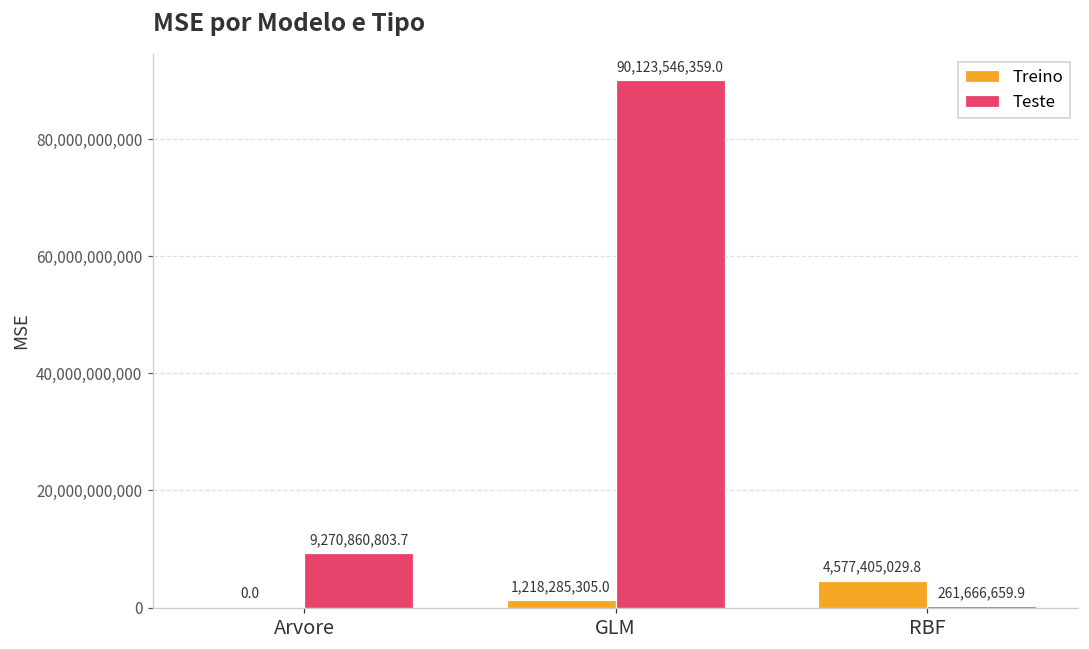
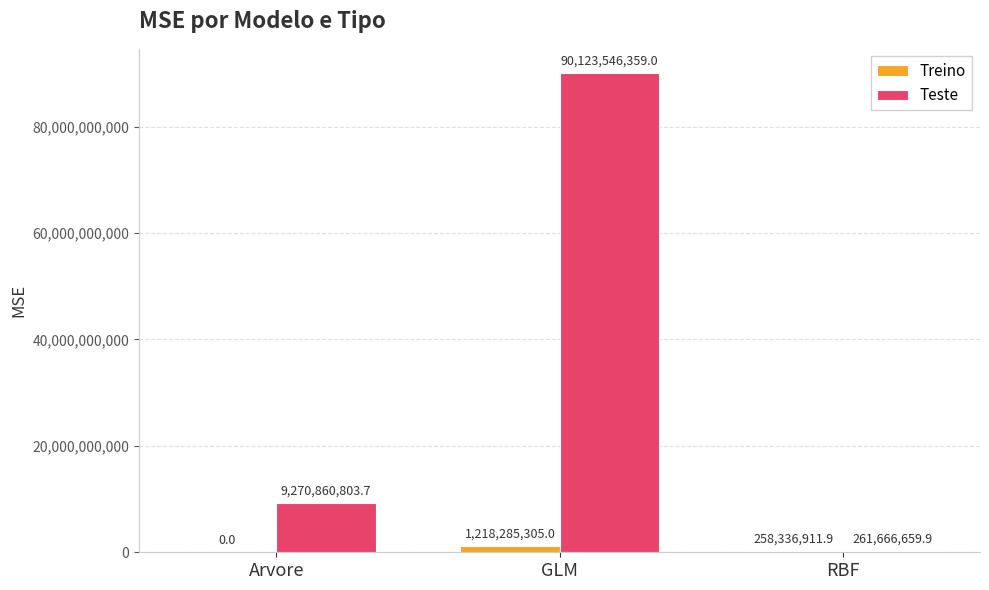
  {
    "Treino": {
      "Arvore": "0.0",
      "GLM": "1,218,285,305.0",
-     "RBF": "4,577,405,029.8"
+     "RBF": "258,336,911.9"
    },
    "Teste": {
      "Arvore": "9,270,860,803.7",
      "GLM": "90,123,546,359.0",
      "RBF": "261,666,659.9"
    }
  }
